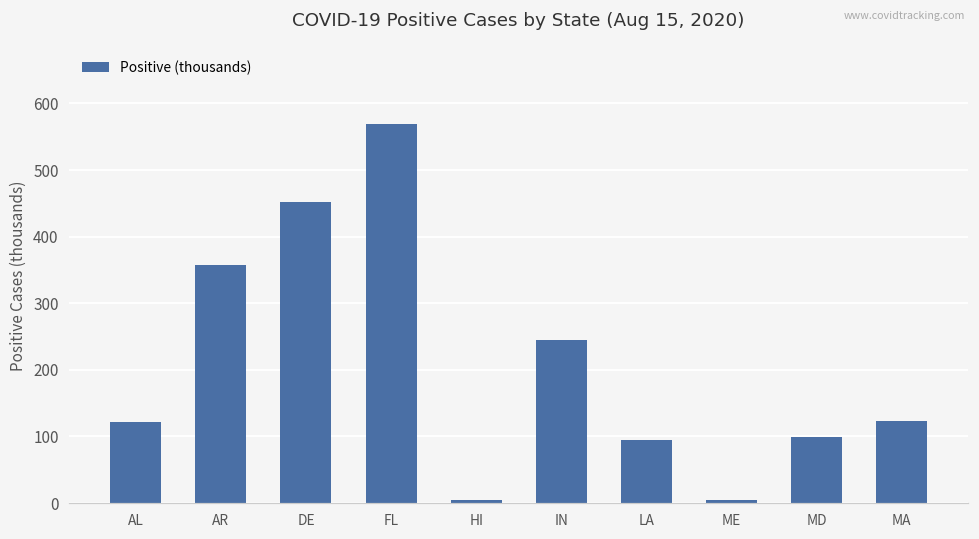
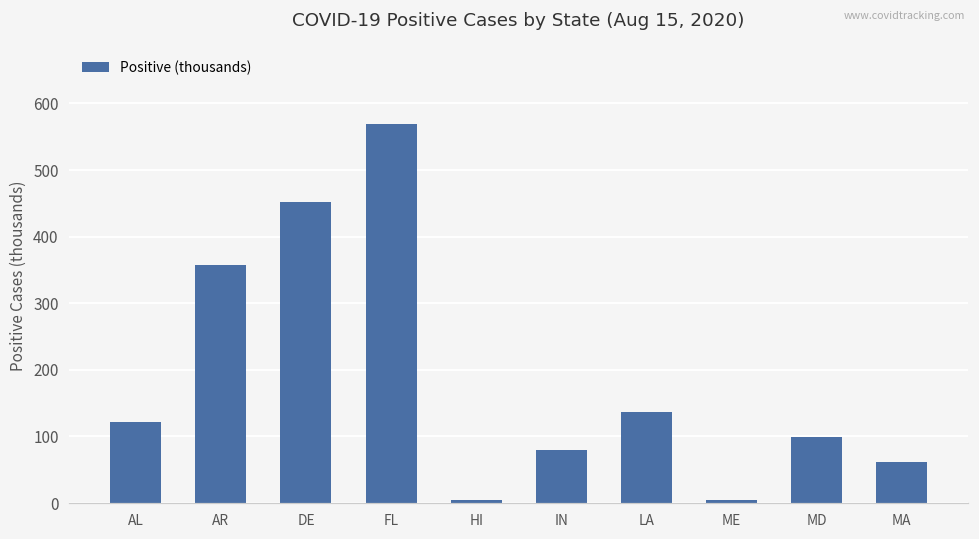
  {
    "AL": 120,
    "AR": 360,
    "DE": 450,
    "FL": 570,
    "HI": 0,
-   "IN": 240,
-   "LA": 90,
+   "IN": 80,
+   "LA": 140,
    "ME": 0,
    "MD": 100,
-   "MA": 120
+   "MA": 60
  }
